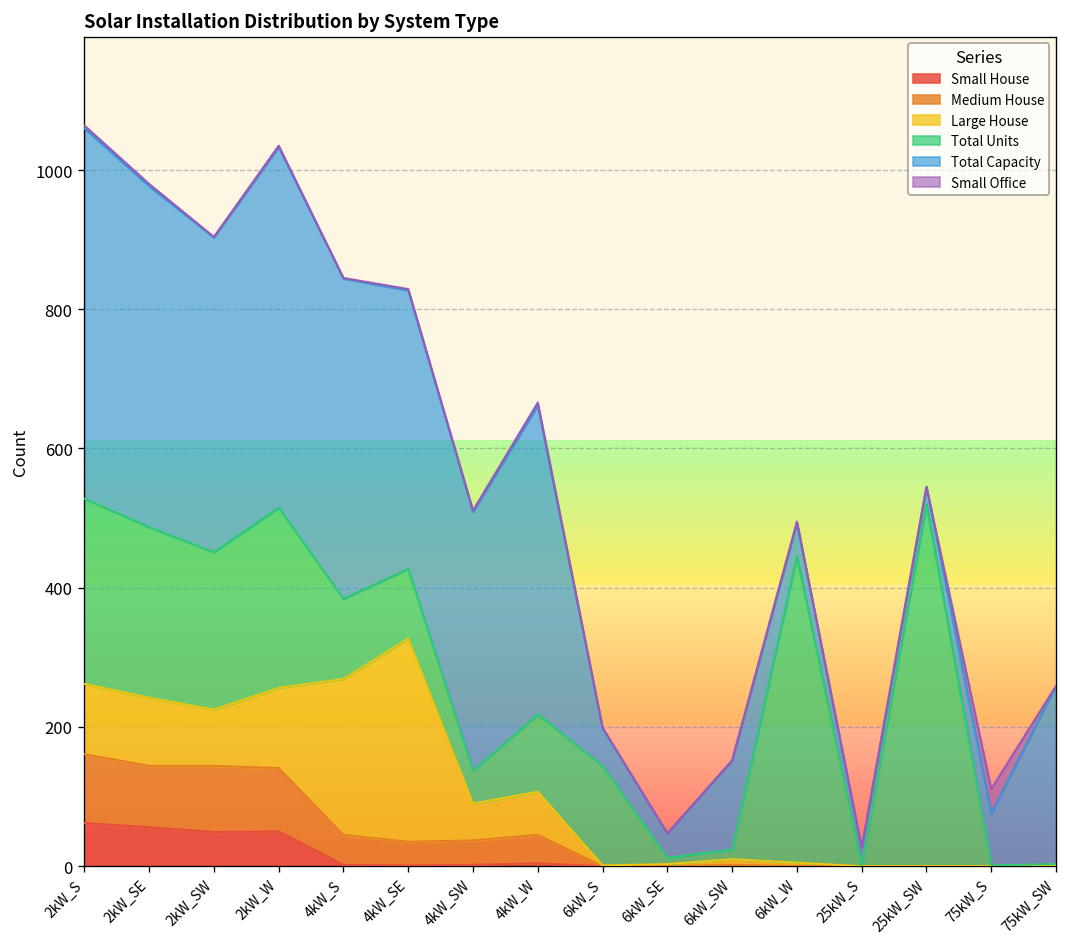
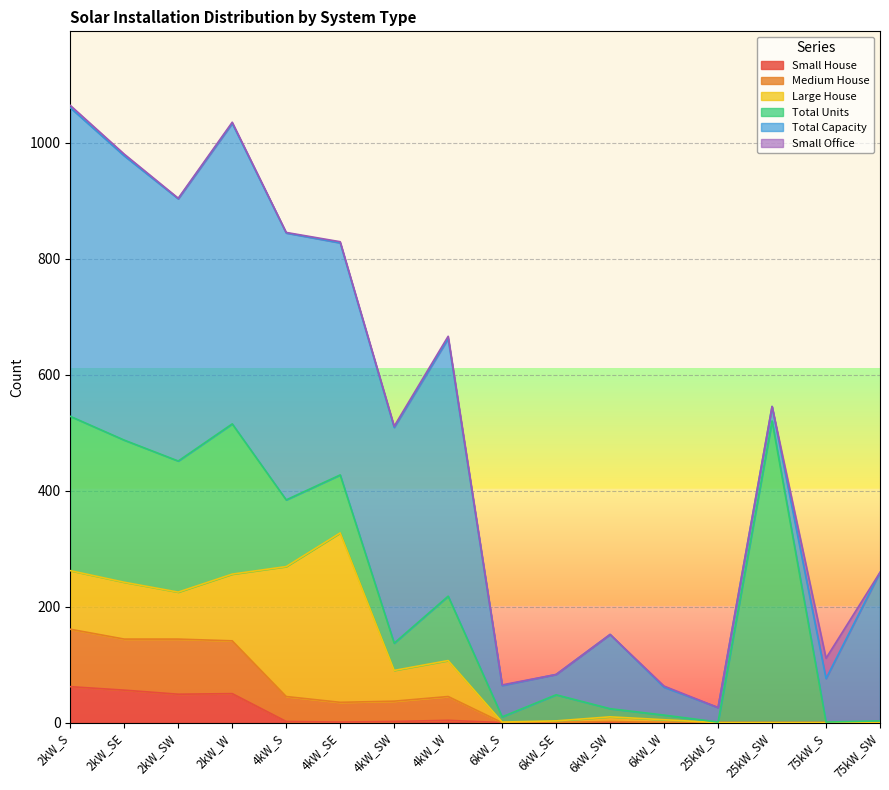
  {
    "Large House": {
      "2kW_S": 100,
      "2kW_SE": 100,
      "2kW_SW": 80,
      "2kW_W": 120,
      "4kW_S": 220,
      "4kW_SE": 290,
      "4kW_SW": 50,
      "4kW_W": 60,
      "6kW_SW": 10,
      "6kW_W": 10
    },
    "Total Units": {
      "2kW_S": 270,
      "2kW_SE": 250,
      "2kW_SW": 230,
      "2kW_W": 260,
      "4kW_S": 120,
      "4kW_SE": 100,
      "4kW_SW": 50,
      "4kW_W": 110,
-     "6kW_S": 140,
-     "6kW_SE": 10,
+     "6kW_S": 10,
+     "6kW_SE": 50,
      "6kW_SW": 10,
-     "6kW_W": 440,
+     "6kW_W": 10,
      "25kW_SW": 520
    },
    "Total Capacity": {
      "75kW_S": 80
    },
    "Small Office": {
      "75kW_S": 40
    }
  }
